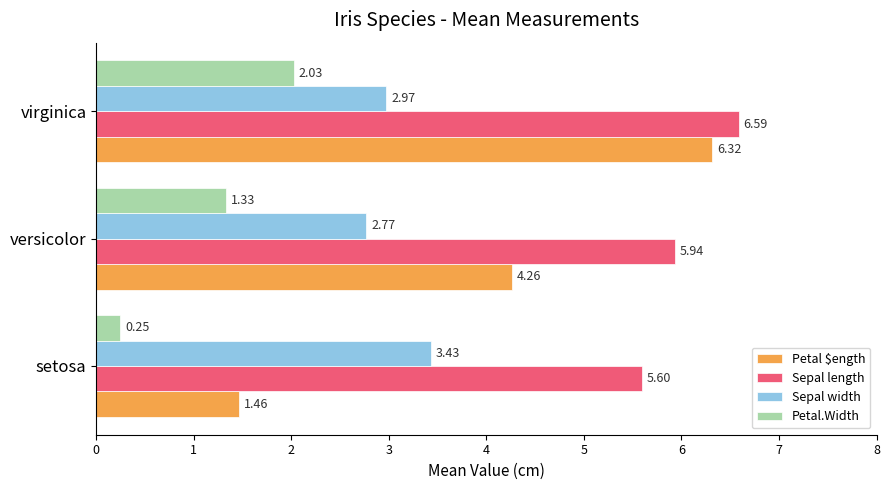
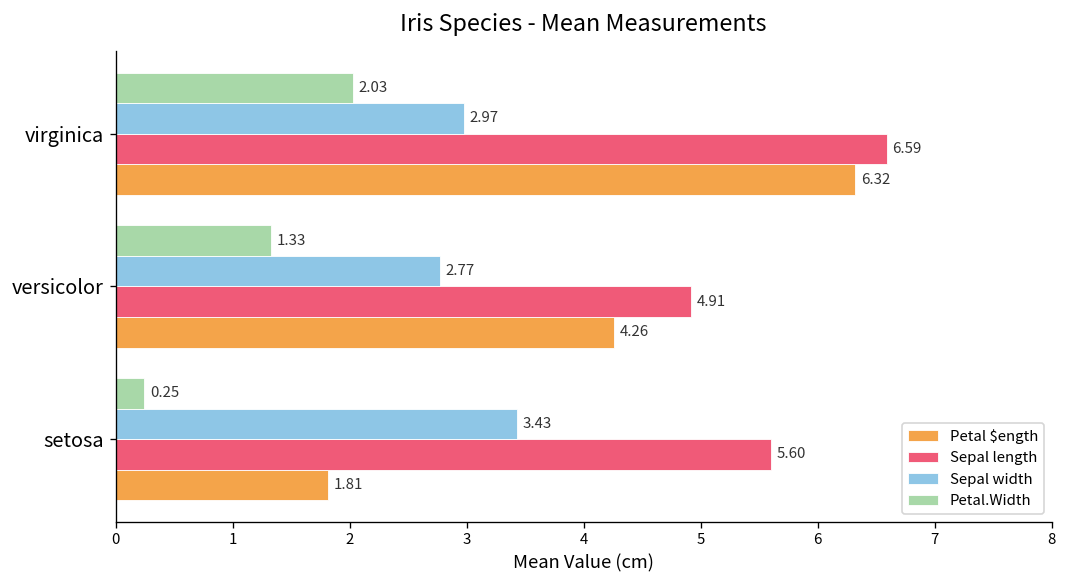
  {
    "Petal $ength": {
      "virginica": 6.32,
      "versicolor": 4.26,
-     "setosa": 1.46
+     "setosa": 1.81
    },
    "Sepal length": {
      "virginica": 6.59,
-     "versicolor": 5.94,
+     "versicolor": 4.91,
      "setosa": 5.60
    },
    "Sepal width": {
      "virginica": 2.97,
      "versicolor": 2.77,
      "setosa": 3.43
    },
    "Petal.Width": {
      "virginica": 2.03,
      "versicolor": 1.33,
      "setosa": 0.25
    }
  }
